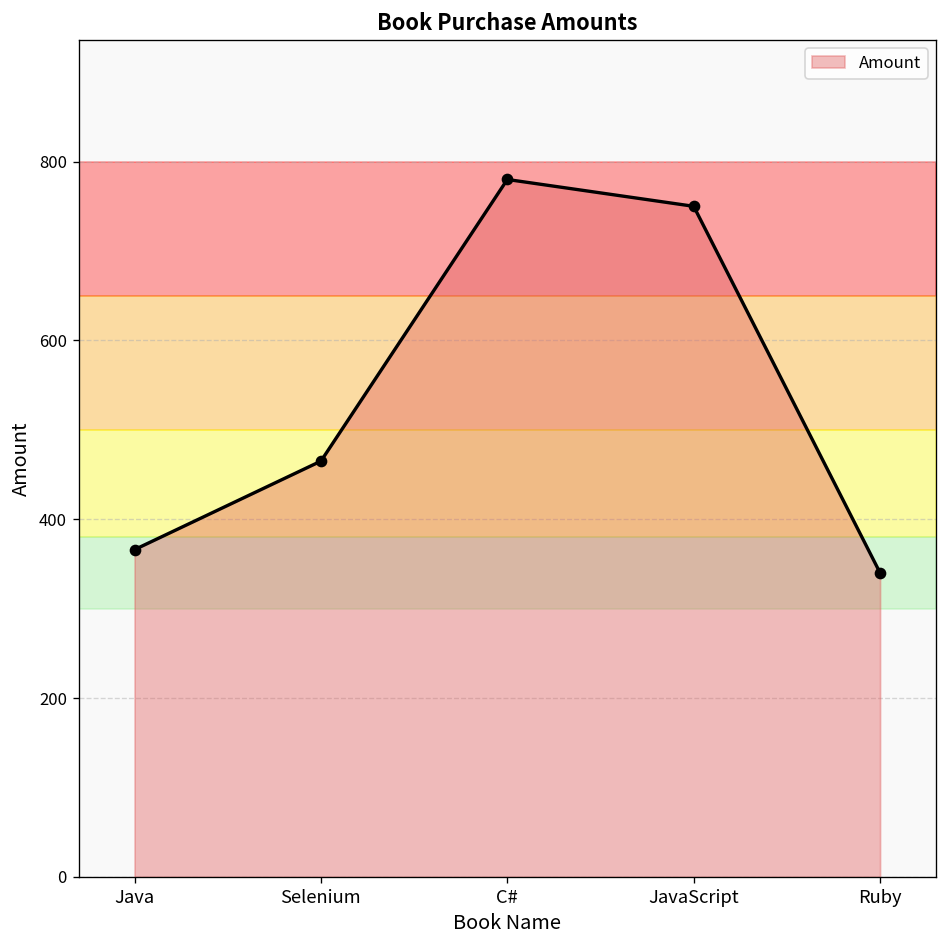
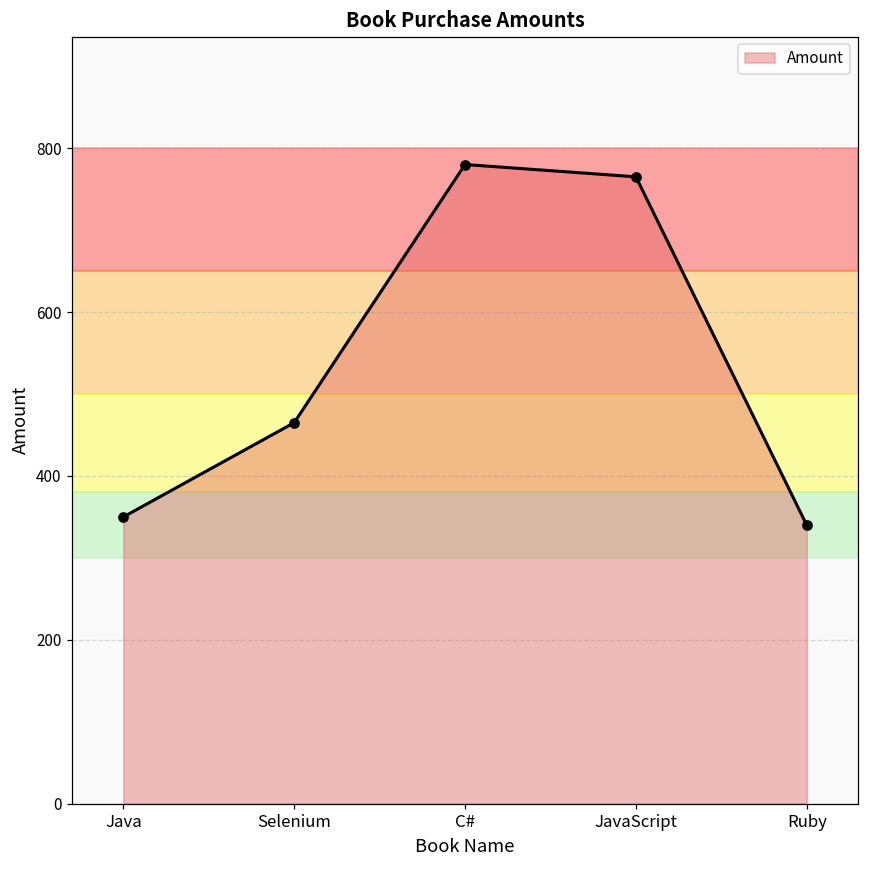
  {
-   "Java": 370,
+   "Java": 350,
    "Selenium": 470,
    "C#": 780,
-   "JavaScript": 750,
+   "JavaScript": 770,
    "Ruby": 340
  }
